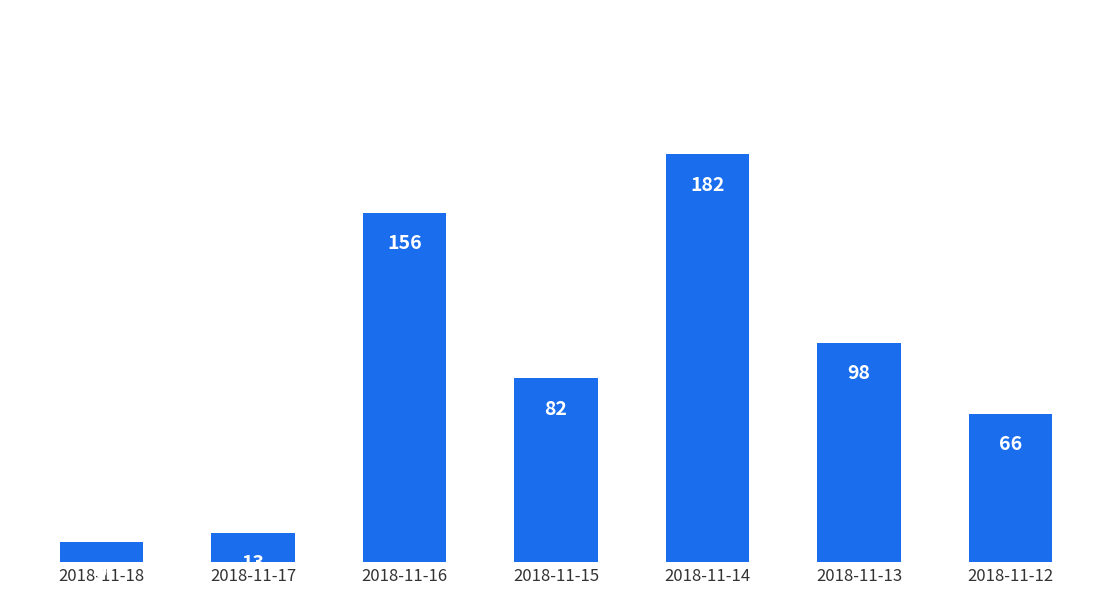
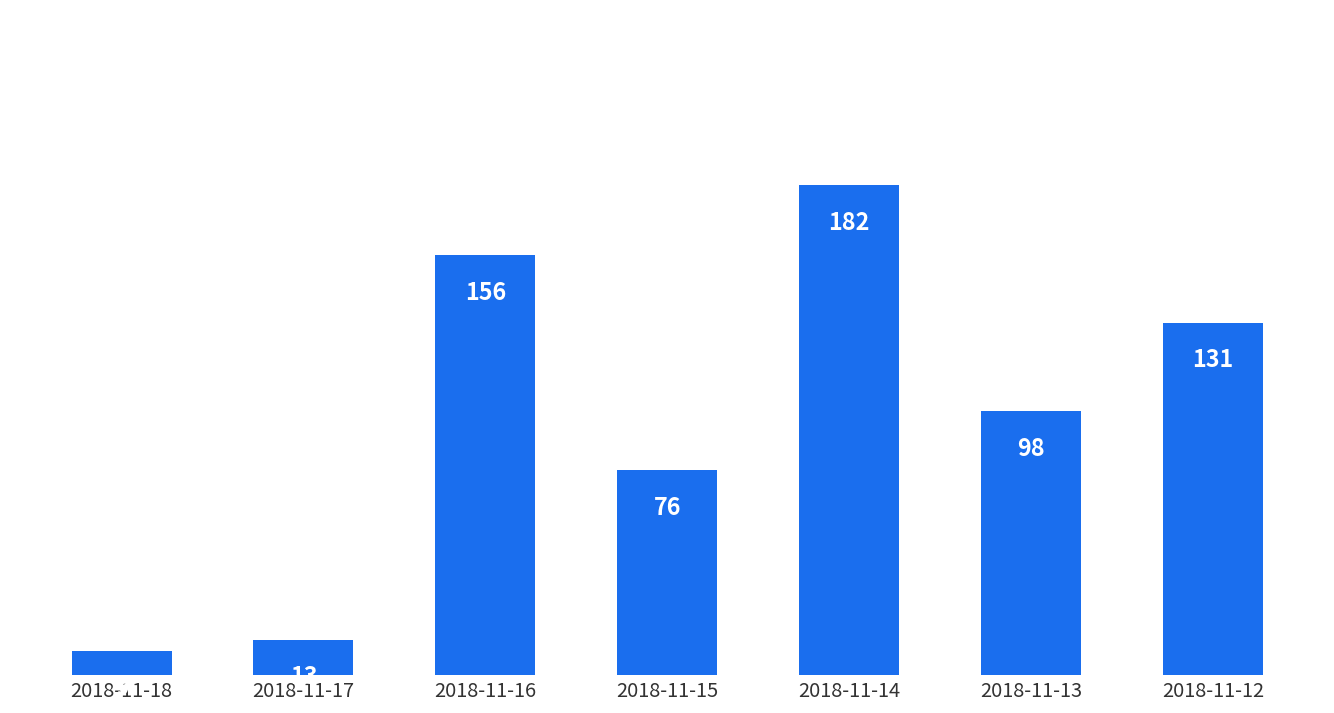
  {
    "2018-11-16": 156,
-   "2018-11-15": 82,
+   "2018-11-15": 76,
    "2018-11-14": 182,
    "2018-11-13": 98,
-   "2018-11-12": 66
+   "2018-11-12": 131
  }
